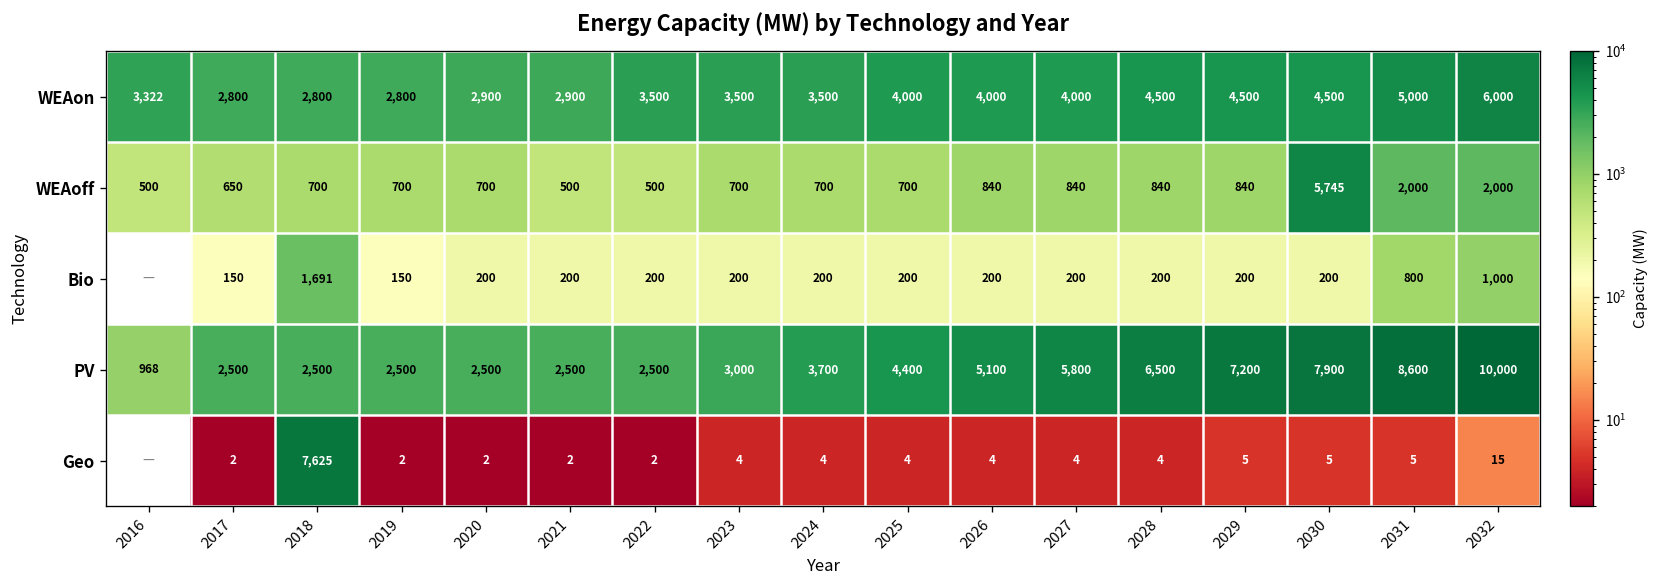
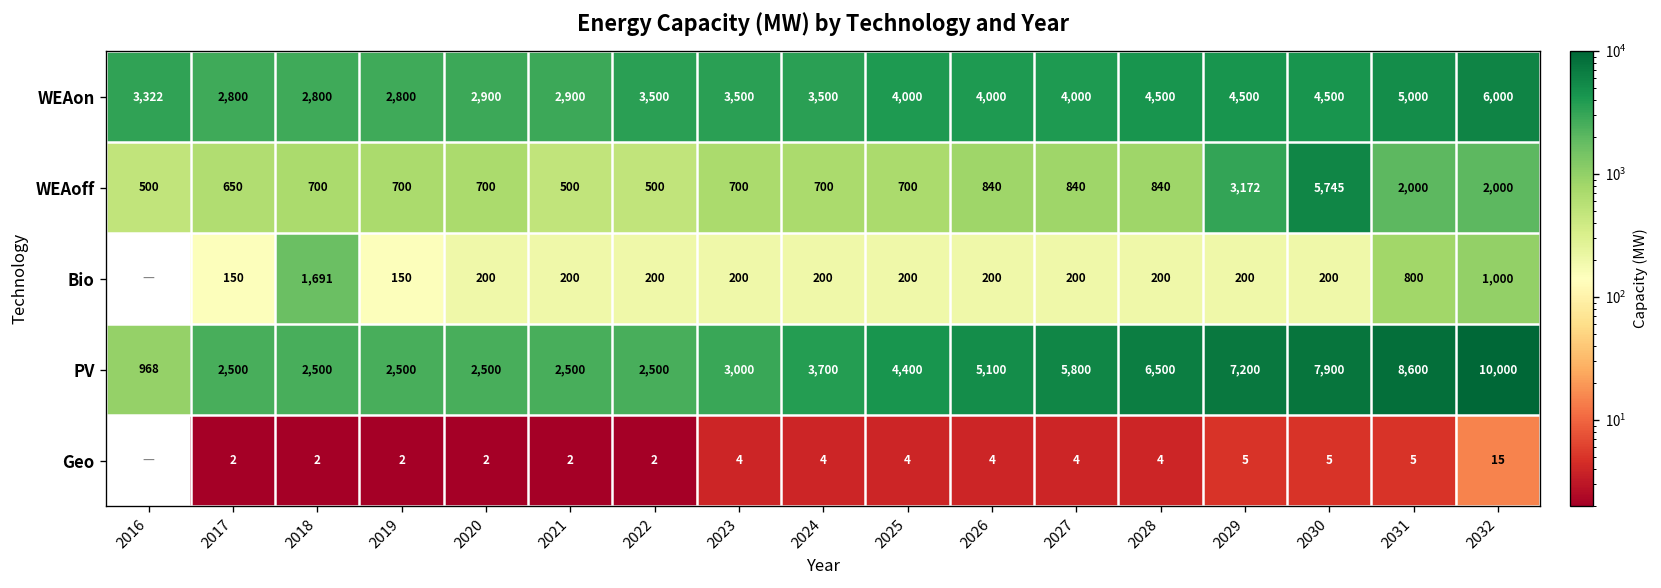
  {
    "WEAon": {
      "2016": "3,322",
      "2017": "2,800",
      "2018": "2,800",
      "2019": "2,800",
      "2020": "2,900",
      "2021": "2,900",
      "2022": "3,500",
      "2023": "3,500",
      "2024": "3,500",
      "2025": "4,000",
      "2026": "4,000",
      "2027": "4,000",
      "2028": "4,500",
      "2029": "4,500",
      "2030": "4,500",
      "2031": "5,000",
      "2032": "6,000"
    },
    "WEAoff": {
      "2016": "500",
      "2017": "650",
      "2018": "700",
      "2019": "700",
      "2020": "700",
      "2021": "500",
      "2022": "500",
      "2023": "700",
      "2024": "700",
      "2025": "700",
      "2026": "840",
      "2027": "840",
      "2028": "840",
-     "2029": "840",
+     "2029": "3,172",
      "2030": "5,745",
      "2031": "2,000",
      "2032": "2,000"
    },
    "Bio": {
      "2017": "150",
      "2018": "1,691",
      "2019": "150",
      "2020": "200",
      "2021": "200",
      "2022": "200",
      "2023": "200",
      "2024": "200",
      "2025": "200",
      "2026": "200",
      "2027": "200",
      "2028": "200",
      "2029": "200",
      "2030": "200",
      "2031": "800",
      "2032": "1,000"
    },
    "PV": {
      "2016": "968",
      "2017": "2,500",
      "2018": "2,500",
      "2019": "2,500",
      "2020": "2,500",
      "2021": "2,500",
      "2022": "2,500",
      "2023": "3,000",
      "2024": "3,700",
      "2025": "4,400",
      "2026": "5,100",
      "2027": "5,800",
      "2028": "6,500",
      "2029": "7,200",
      "2030": "7,900",
      "2031": "8,600",
      "2032": "10,000"
    },
    "Geo": {
      "2017": "2",
-     "2018": "7,625",
+     "2018": "2",
      "2019": "2",
      "2020": "2",
      "2021": "2",
      "2022": "2",
      "2023": "4",
      "2024": "4",
      "2025": "4",
      "2026": "4",
      "2027": "4",
      "2028": "4",
      "2029": "5",
      "2030": "5",
      "2031": "5",
      "2032": "15"
    }
  }
